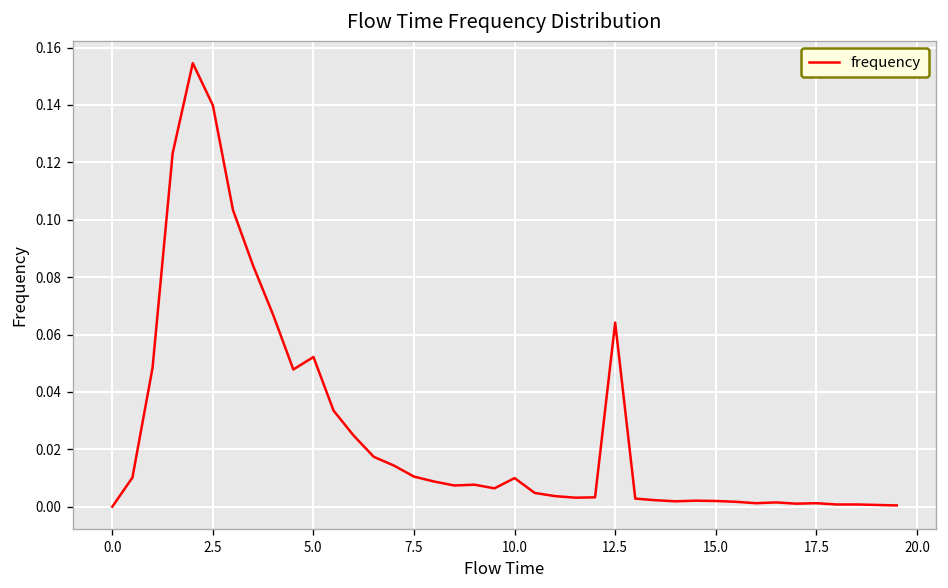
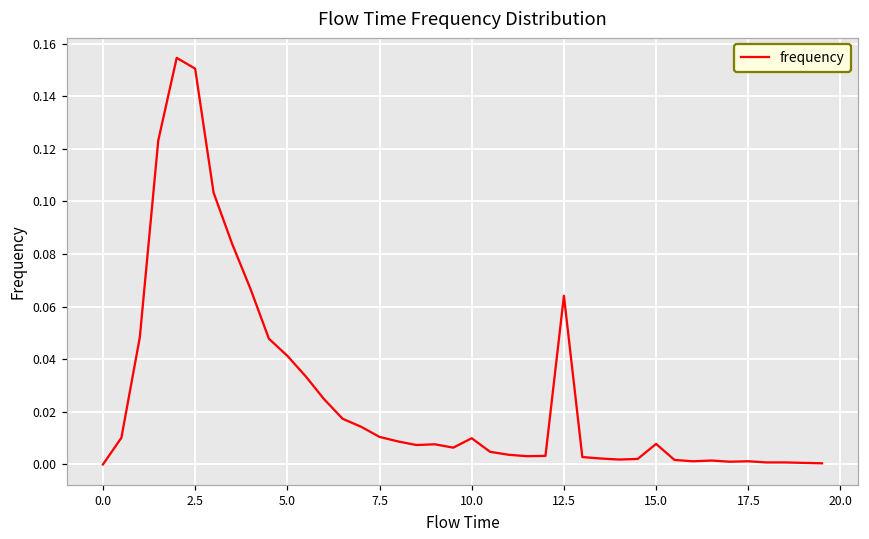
  {
    "0.0": 0.000,
-   "2.5": 0.140,
-   "5.0": 0.052,
+   "2.5": 0.150,
+   "5.0": 0.041,
    "7.5": 0.010,
    "10.0": 0.010,
    "12.5": 0.064,
-   "15.0": 0.002,
+   "15.0": 0.008,
    "17.5": 0.001
  }
